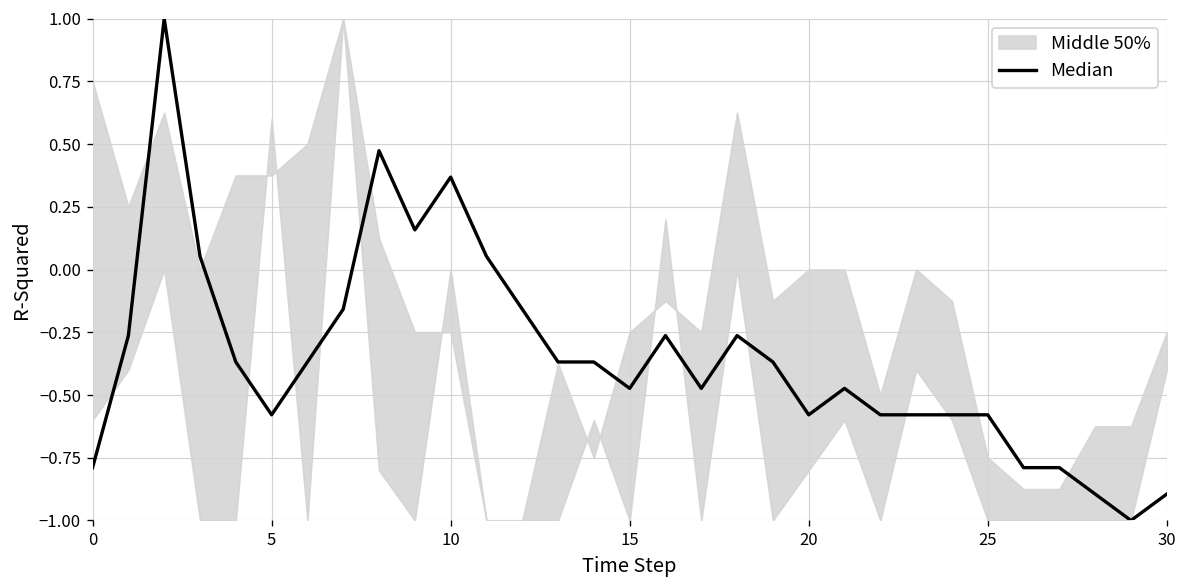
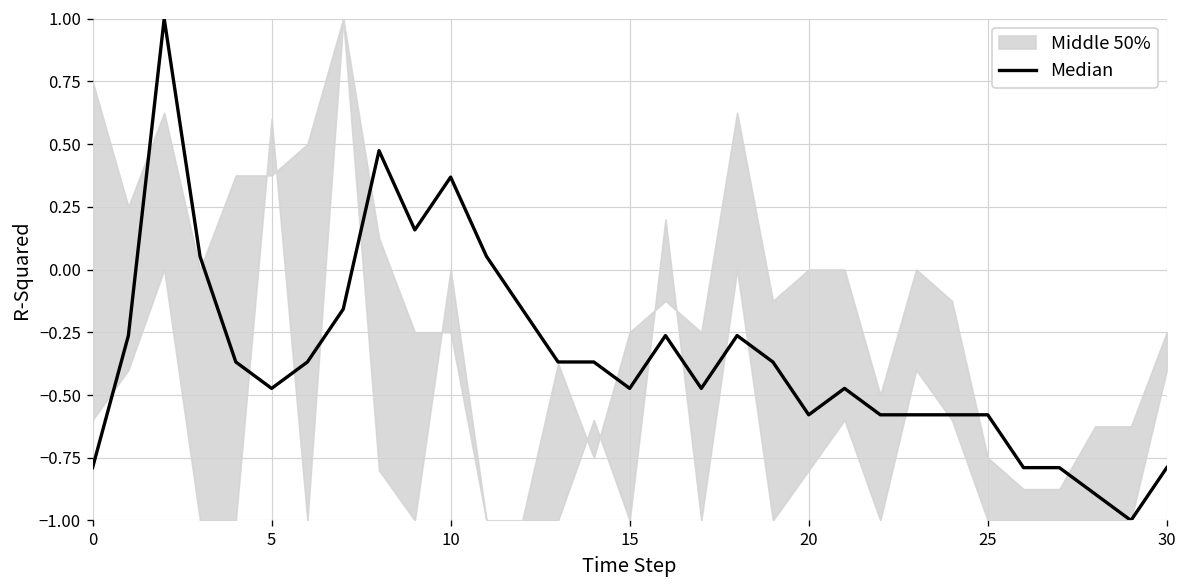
  {
    "Median": {
      "0": -0.79,
-     "5": -0.58,
+     "5": -0.47,
      "10": 0.37,
      "15": -0.47,
      "20": -0.58,
      "25": -0.58,
-     "30": -0.89
+     "30": -0.79
    }
  }
